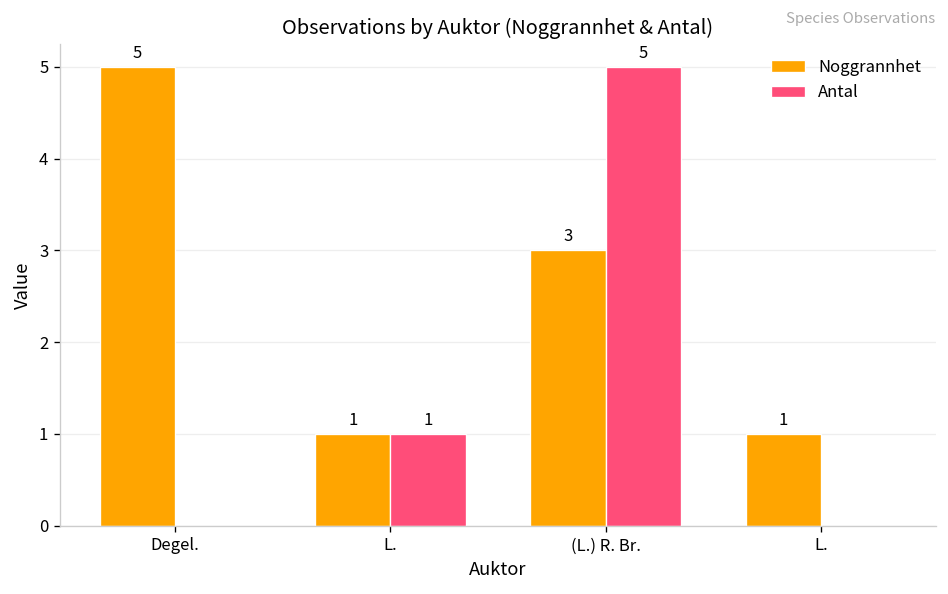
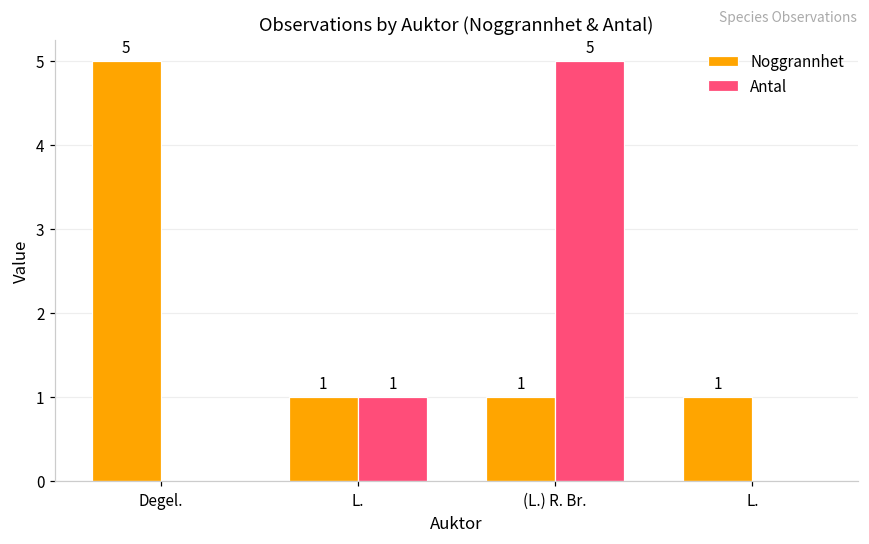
  {
    "Noggrannhet": {
      "Degel.": 5,
-     "(L.) R. Br.": 3
+     "(L.) R. Br.": 1
    },
    "Antal": {
      "(L.) R. Br.": 5
    }
  }
